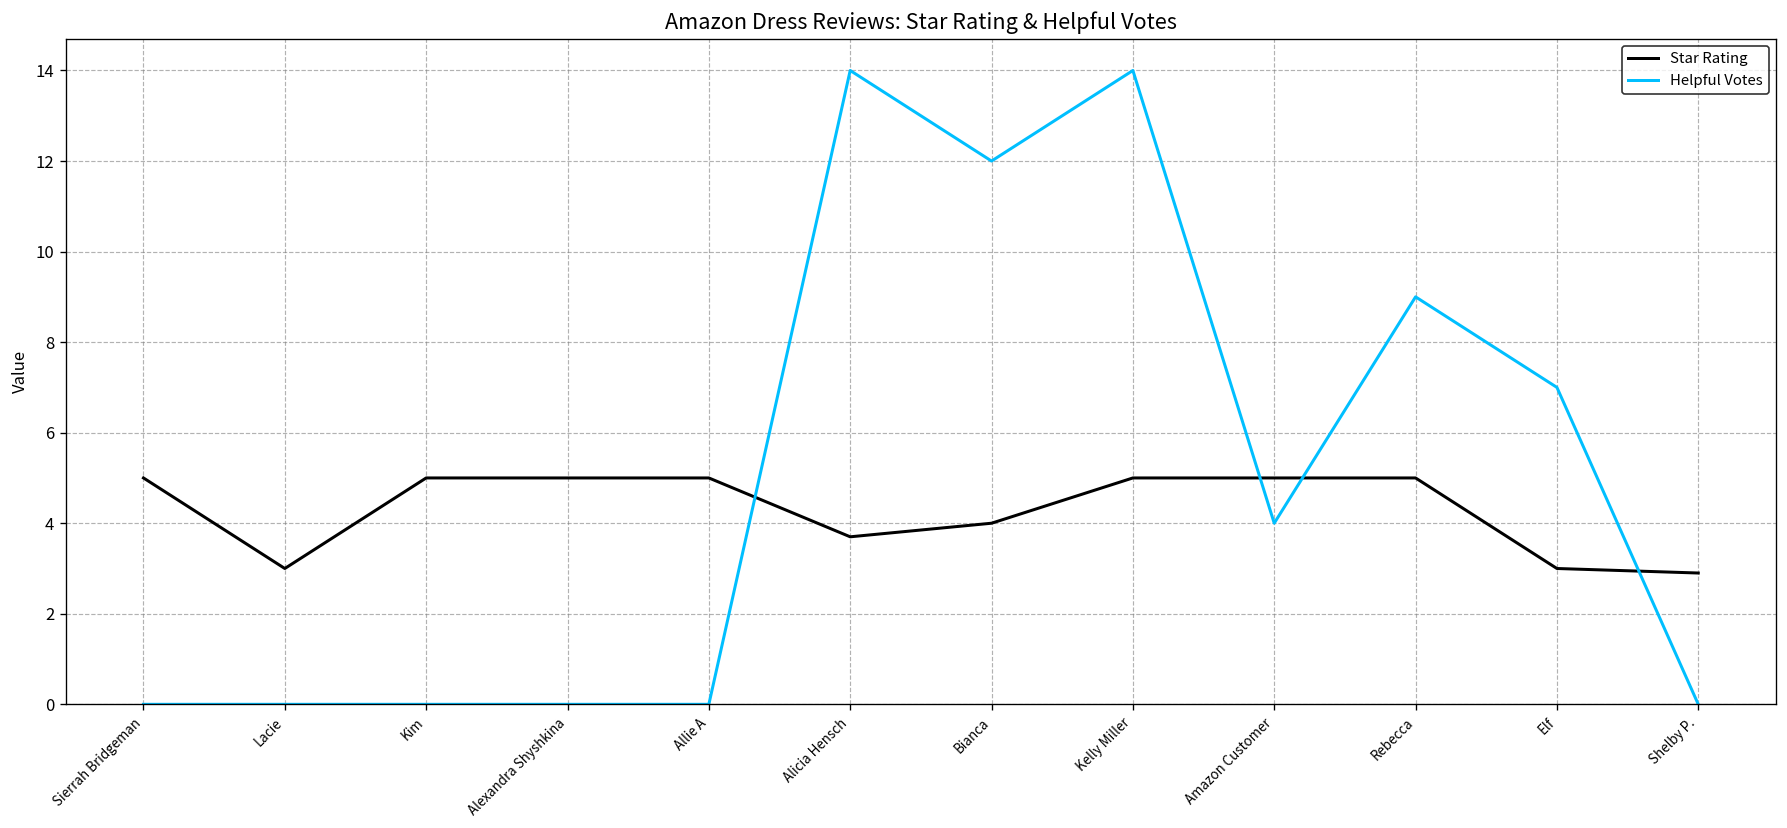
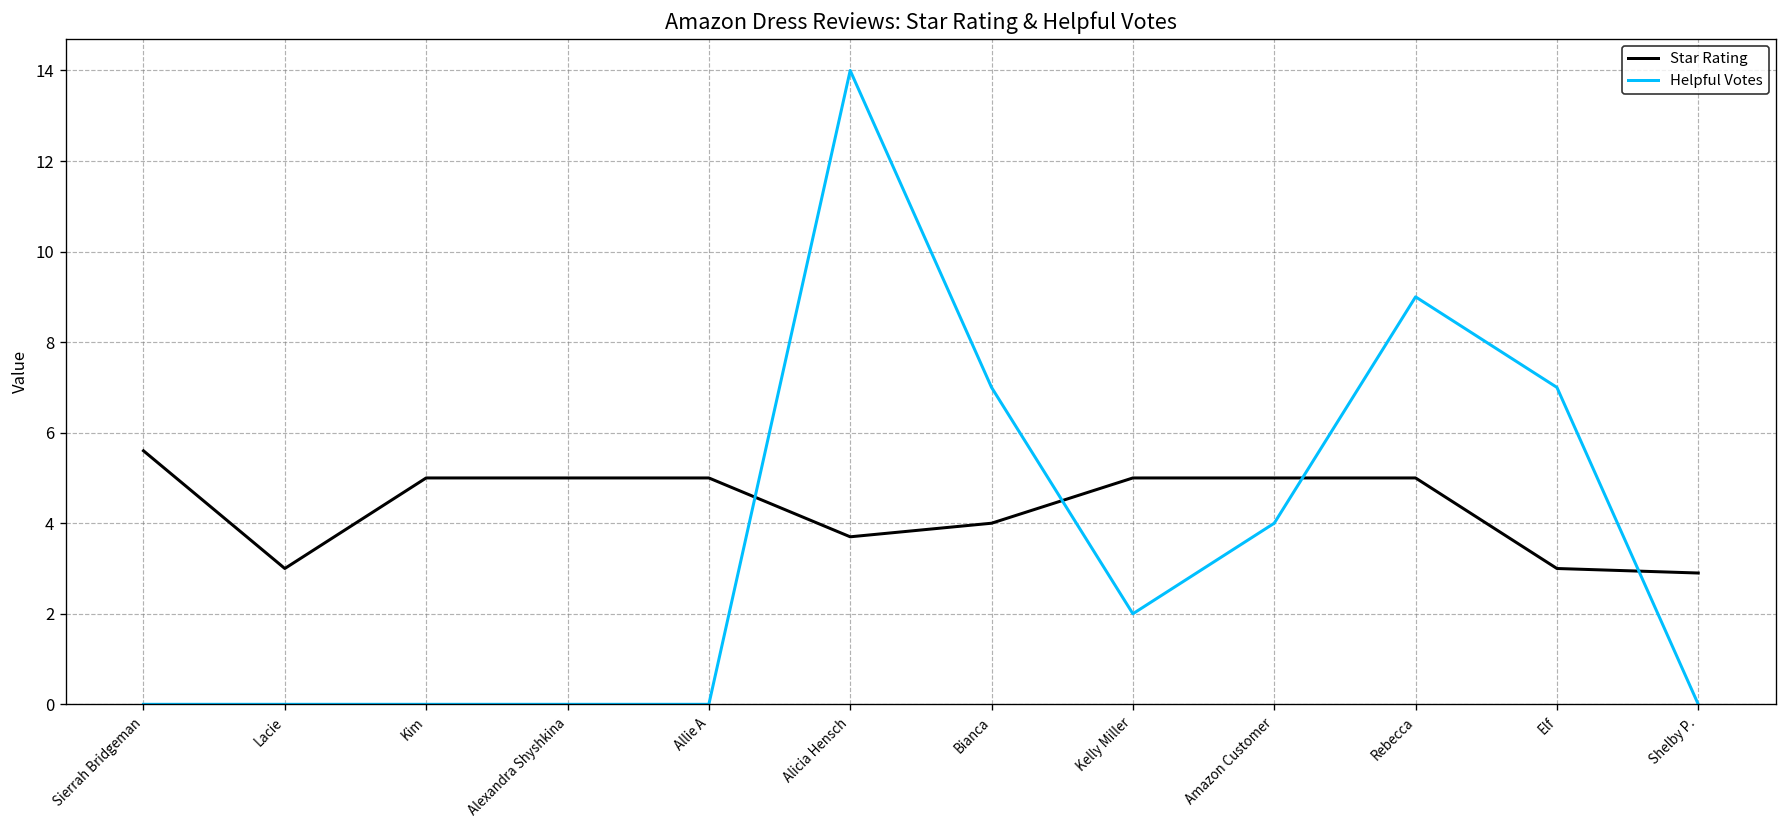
  {
    "Star Rating": {
-     "Sierrah Bridgeman": 5.0,
+     "Sierrah Bridgeman": 5.6,
      "Lacie": 3.0,
      "Kim": 5.0,
      "Alexandra Shyshkina": 5.0,
      "Allie A": 5.0,
      "Alicia Hensch": 3.7,
      "Bianca": 4.0,
      "Kelly Miller": 5.0,
      "Amazon Customer": 5.0,
      "Rebecca": 5.0,
      "Elf": 3.0,
      "Shelby P.": 2.9
    },
    "Helpful Votes": {
      "Sierrah Bridgeman": 0,
      "Lacie": 0,
      "Kim": 0,
      "Alexandra Shyshkina": 0,
      "Allie A": 0,
      "Alicia Hensch": 14,
-     "Bianca": 12,
-     "Kelly Miller": 14,
+     "Bianca": 7,
+     "Kelly Miller": 2,
      "Amazon Customer": 4,
      "Rebecca": 9,
      "Elf": 7,
      "Shelby P.": 0
    }
  }
